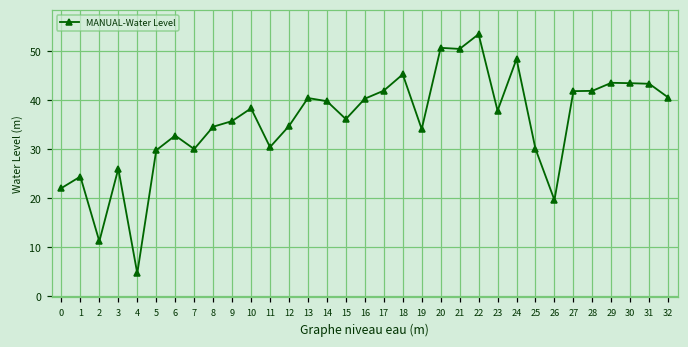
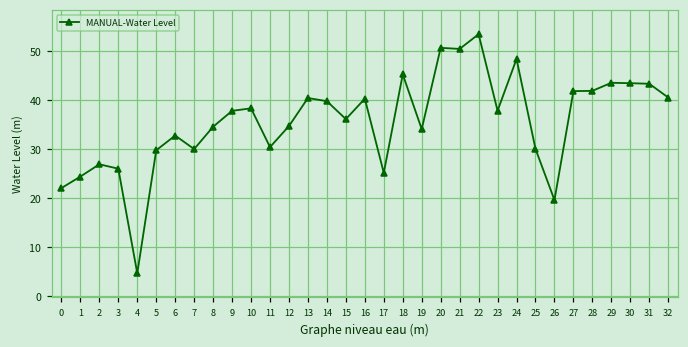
  {
    "0": 22,
    "1": 24,
-   "2": 11,
+   "2": 27,
    "3": 26,
    "4": 5,
    "5": 30,
    "6": 33,
    "7": 30,
    "8": 35,
-   "9": 36,
+   "9": 38,
    "10": 38,
    "11": 30,
    "12": 35,
    "13": 40,
    "14": 40,
    "15": 36,
    "16": 40,
-   "17": 42,
+   "17": 25,
    "18": 45,
    "19": 34,
    "20": 51,
    "21": 50,
    "22": 53,
    "23": 38,
    "24": 48,
    "25": 30,
    "26": 20,
    "27": 42,
    "28": 42,
    "29": 44,
    "30": 43,
    "31": 43,
    "32": 41
  }
